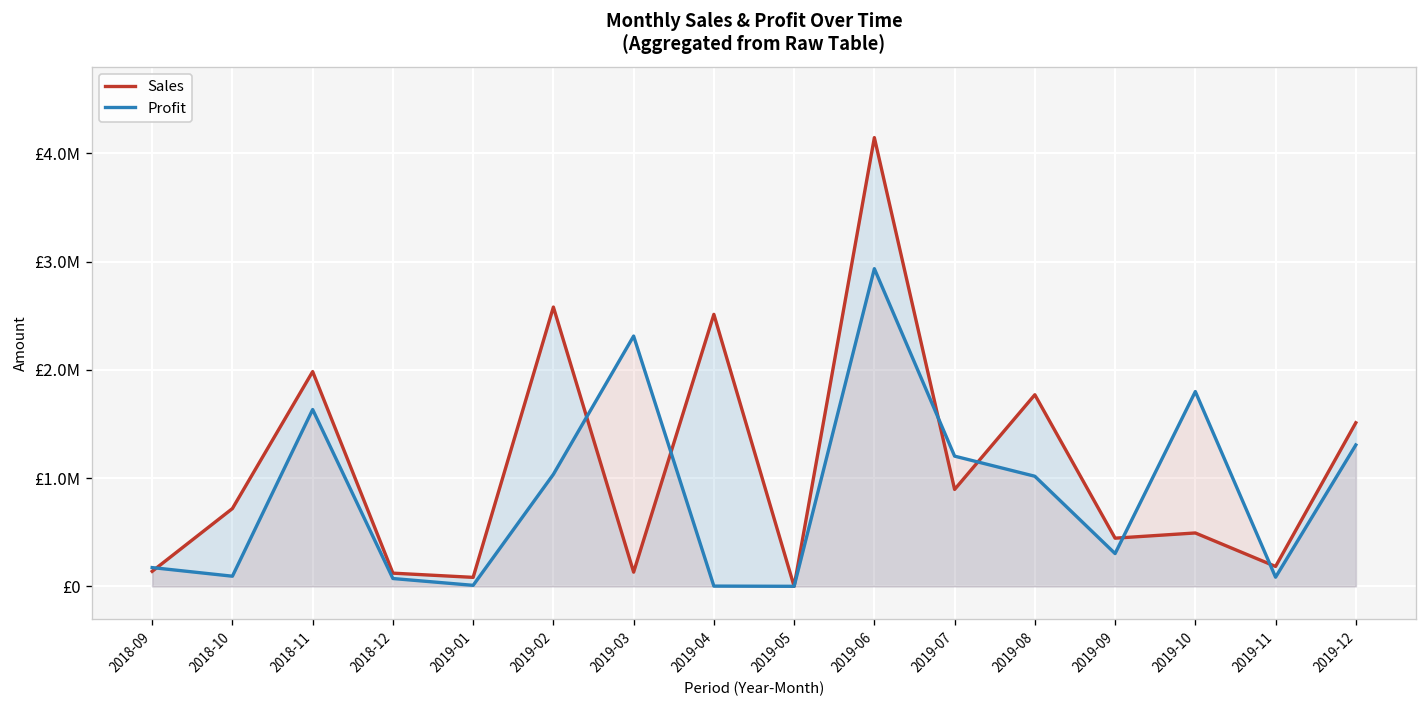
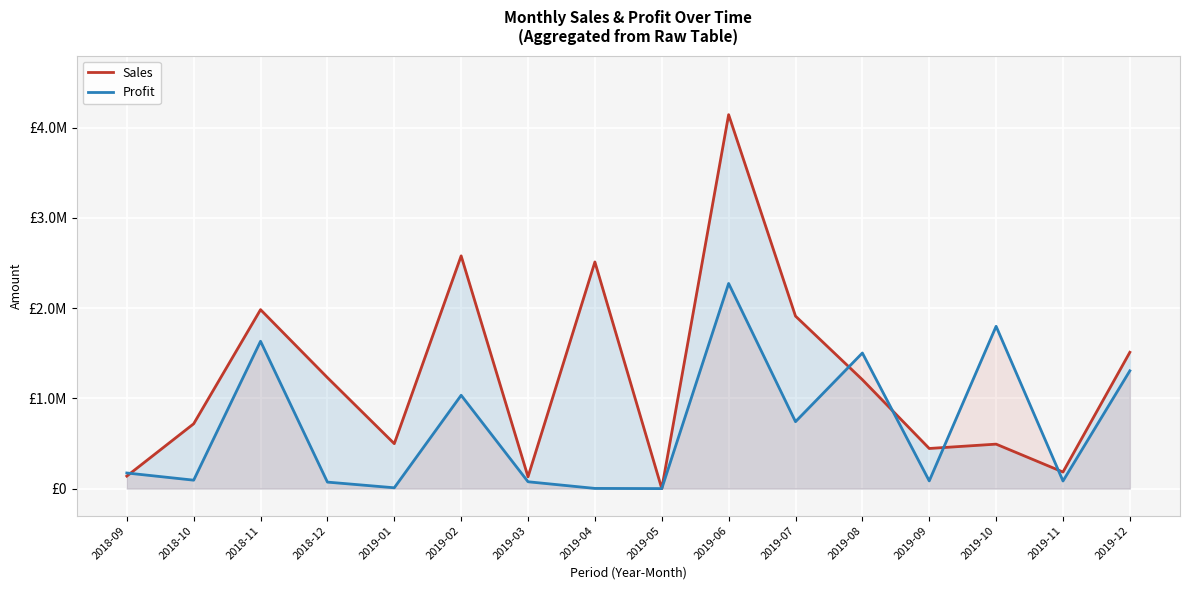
  {
    "Sales": {
      "2018-09": "£100000",
      "2018-10": "£700000",
      "2018-11": "£2000000",
-     "2018-12": "£100000",
-     "2019-01": "£100000",
+     "2018-12": "£1200000",
+     "2019-01": "£500000",
      "2019-02": "£2600000",
      "2019-03": "£100000",
      "2019-04": "£2500000",
      "2019-06": "£4100000",
-     "2019-07": "£900000",
-     "2019-08": "£1800000",
+     "2019-07": "£1900000",
+     "2019-08": "£1200000",
      "2019-09": "£400000",
      "2019-10": "£500000",
      "2019-11": "£200000",
      "2019-12": "£1500000"
    },
    "Profit": {
      "2018-09": "£200000",
      "2018-10": "£100000",
      "2018-11": "£1600000",
      "2018-12": "£100000",
      "2019-01": "£0",
      "2019-02": "£1000000",
-     "2019-03": "£2300000",
+     "2019-03": "£100000",
      "2019-04": "£0",
-     "2019-06": "£2900000",
-     "2019-07": "£1200000",
-     "2019-08": "£1000000",
-     "2019-09": "£300000",
+     "2019-06": "£2300000",
+     "2019-07": "£700000",
+     "2019-08": "£1500000",
+     "2019-09": "£100000",
      "2019-10": "£1800000",
      "2019-11": "£100000",
      "2019-12": "£1300000"
    }
  }
